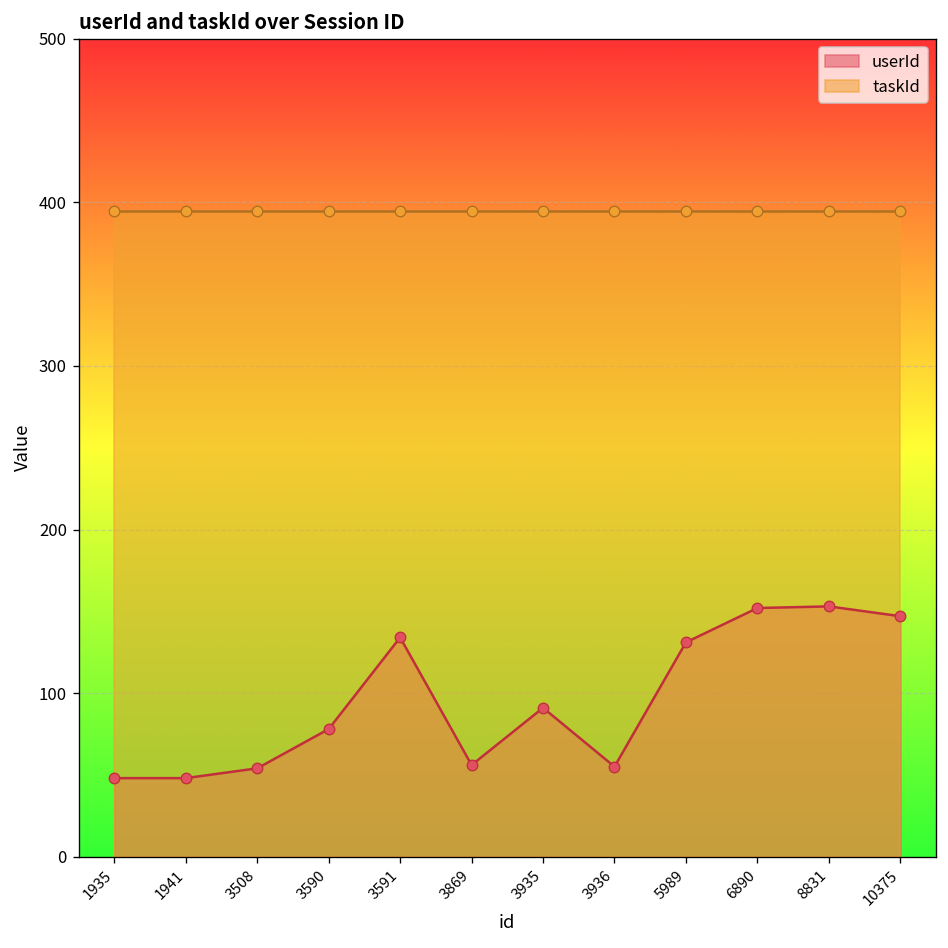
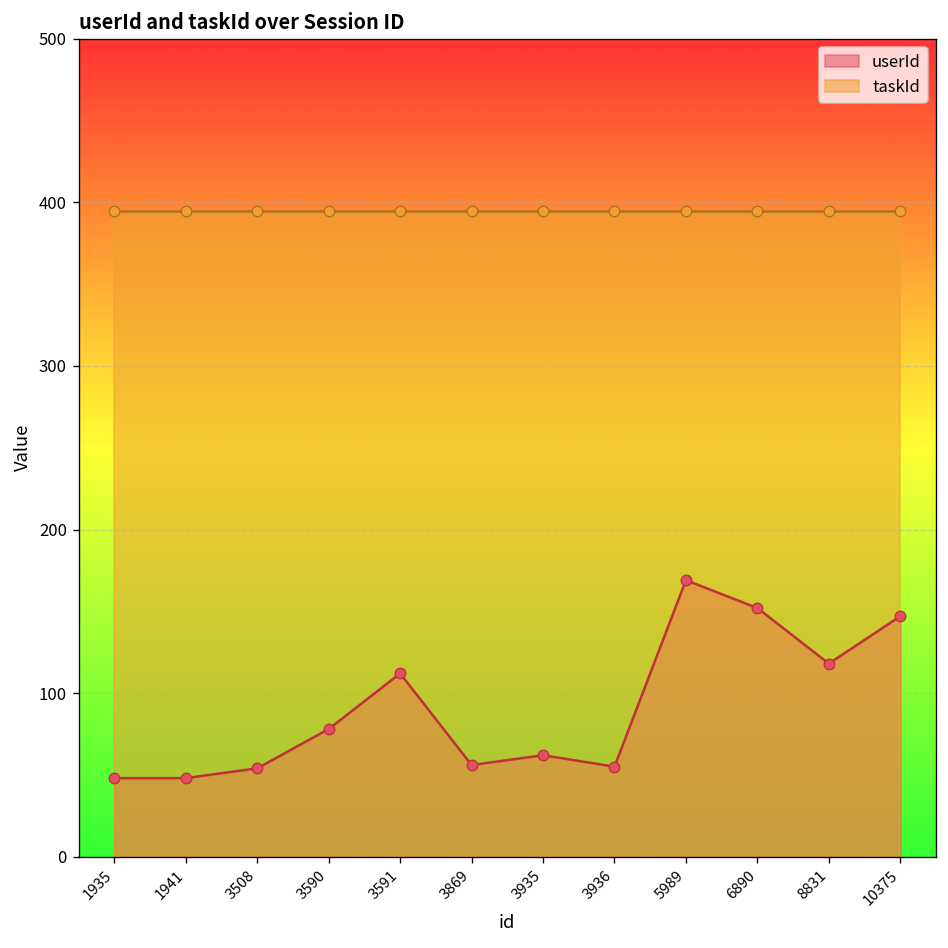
  {
    "userId": {
      "1935": 48,
      "1941": 48,
      "3508": 54,
      "3590": 78,
-     "3591": 134,
+     "3591": 112,
      "3869": 56,
-     "3935": 91,
+     "3935": 62,
      "3936": 55,
-     "5989": 131,
+     "5989": 169,
      "6890": 152,
-     "8831": 153,
+     "8831": 118,
      "10375": 147
    },
    "taskId": {
      "1935": 395,
      "1941": 395,
      "3508": 395,
      "3590": 395,
      "3591": 395,
      "3869": 395,
      "3935": 395,
      "3936": 395,
      "5989": 395,
      "6890": 395,
      "8831": 395,
      "10375": 395
    }
  }
